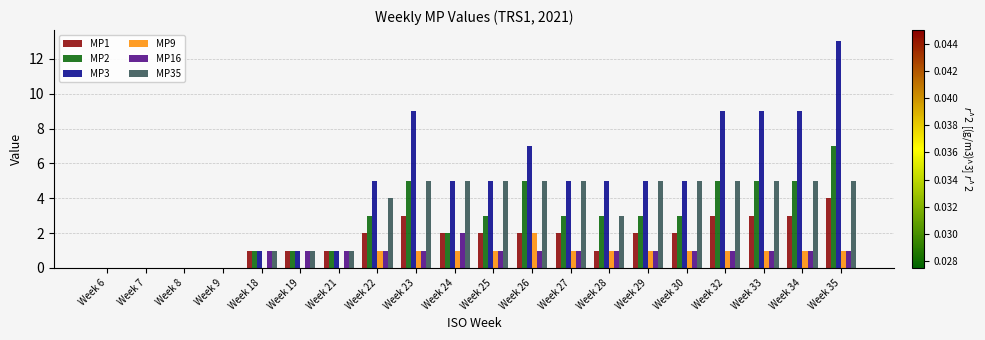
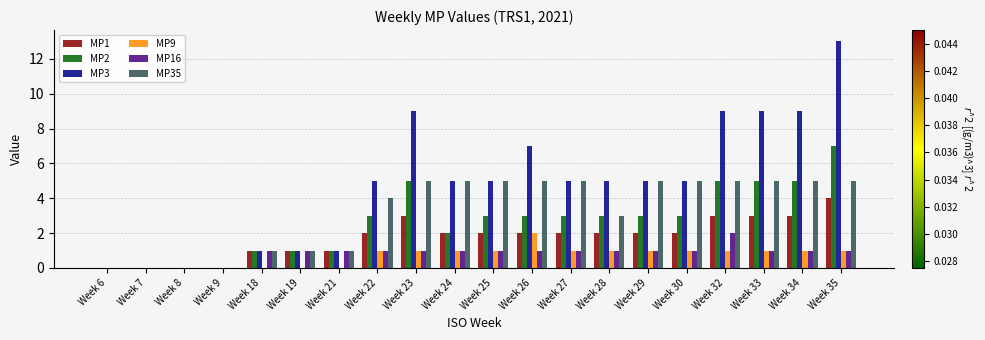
  {
    "MP1": {
      "Week 6": 0,
      "Week 7": 0,
      "Week 8": 0,
      "Week 9": 0,
      "Week 18": 1,
      "Week 19": 1,
      "Week 21": 1,
      "Week 22": 2,
      "Week 23": 3,
      "Week 24": 2,
      "Week 25": 2,
      "Week 26": 2,
      "Week 27": 2,
-     "Week 28": 1,
+     "Week 28": 2,
      "Week 29": 2,
      "Week 30": 2,
      "Week 32": 3,
      "Week 33": 3,
      "Week 34": 3,
      "Week 35": 4
    },
    "MP2": {
      "Week 6": 0,
      "Week 7": 0,
      "Week 8": 0,
      "Week 9": 0,
      "Week 18": 1,
      "Week 19": 1,
      "Week 21": 1,
      "Week 22": 3,
      "Week 23": 5,
      "Week 24": 2,
      "Week 25": 3,
-     "Week 26": 5,
+     "Week 26": 3,
      "Week 27": 3,
      "Week 28": 3,
      "Week 29": 3,
      "Week 30": 3,
      "Week 32": 5,
      "Week 33": 5,
      "Week 34": 5,
      "Week 35": 7
    },
    "MP3": {
      "Week 6": 0,
      "Week 7": 0,
      "Week 8": 0,
      "Week 9": 0,
      "Week 18": 1,
      "Week 19": 1,
      "Week 21": 1,
      "Week 22": 5,
      "Week 23": 9,
      "Week 24": 5,
      "Week 25": 5,
      "Week 26": 7,
      "Week 27": 5,
      "Week 28": 5,
      "Week 29": 5,
      "Week 30": 5,
      "Week 32": 9,
      "Week 33": 9,
      "Week 34": 9,
      "Week 35": 13
    },
    "MP9": {
      "Week 6": 0,
      "Week 7": 0,
      "Week 8": 0,
      "Week 9": 0,
      "Week 18": 0,
      "Week 19": 0,
      "Week 21": 0,
      "Week 22": 1,
      "Week 23": 1,
      "Week 24": 1,
      "Week 25": 1,
      "Week 26": 2,
      "Week 27": 1,
      "Week 28": 1,
      "Week 29": 1,
      "Week 30": 1,
      "Week 32": 1,
      "Week 33": 1,
      "Week 34": 1,
      "Week 35": 1
    },
    "MP16": {
      "Week 6": 0,
      "Week 7": 0,
      "Week 8": 0,
      "Week 9": 0,
      "Week 18": 1,
      "Week 19": 1,
      "Week 21": 1,
      "Week 22": 1,
      "Week 23": 1,
-     "Week 24": 2,
+     "Week 24": 1,
      "Week 25": 1,
      "Week 26": 1,
      "Week 27": 1,
      "Week 28": 1,
      "Week 29": 1,
      "Week 30": 1,
-     "Week 32": 1,
+     "Week 32": 2,
      "Week 33": 1,
      "Week 34": 1,
      "Week 35": 1
    },
    "MP35": {
      "Week 6": 0,
      "Week 7": 0,
      "Week 8": 0,
      "Week 9": 0,
      "Week 18": 1,
      "Week 19": 1,
      "Week 21": 1,
      "Week 22": 4,
      "Week 23": 5,
      "Week 24": 5,
      "Week 25": 5,
      "Week 26": 5,
      "Week 27": 5,
      "Week 28": 3,
      "Week 29": 5,
      "Week 30": 5,
      "Week 32": 5,
      "Week 33": 5,
      "Week 34": 5,
      "Week 35": 5
    }
  }
